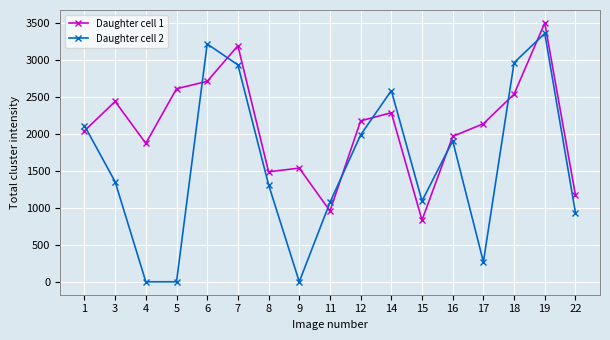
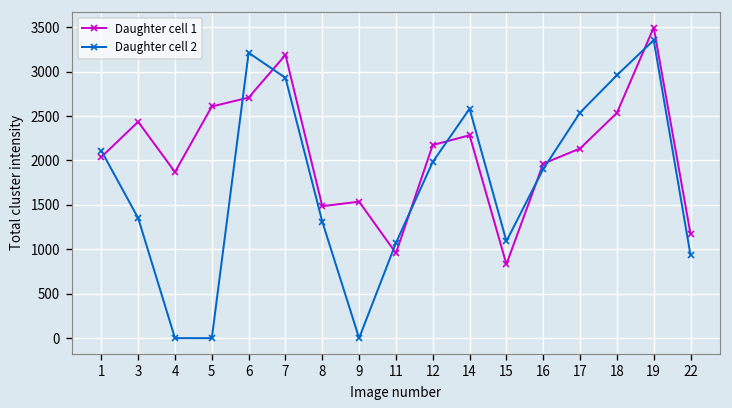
  {
    "Daughter cell 1": {
      "1": 2000,
      "3": 2400,
      "4": 1900,
      "5": 2600,
      "6": 2700,
      "7": 3200,
      "8": 1500,
      "9": 1500,
      "11": 1000,
      "12": 2200,
      "14": 2300,
      "15": 800,
      "16": 2000,
      "17": 2100,
      "18": 2500,
      "19": 3500,
      "22": 1200
    },
    "Daughter cell 2": {
      "1": 2100,
      "3": 1400,
      "4": 0,
      "5": 0,
      "6": 3200,
      "7": 2900,
      "8": 1300,
      "9": 0,
      "11": 1100,
      "12": 2000,
      "14": 2600,
      "15": 1100,
      "16": 1900,
-     "17": 300,
+     "17": 2500,
      "18": 3000,
      "19": 3400,
      "22": 900
    }
  }
